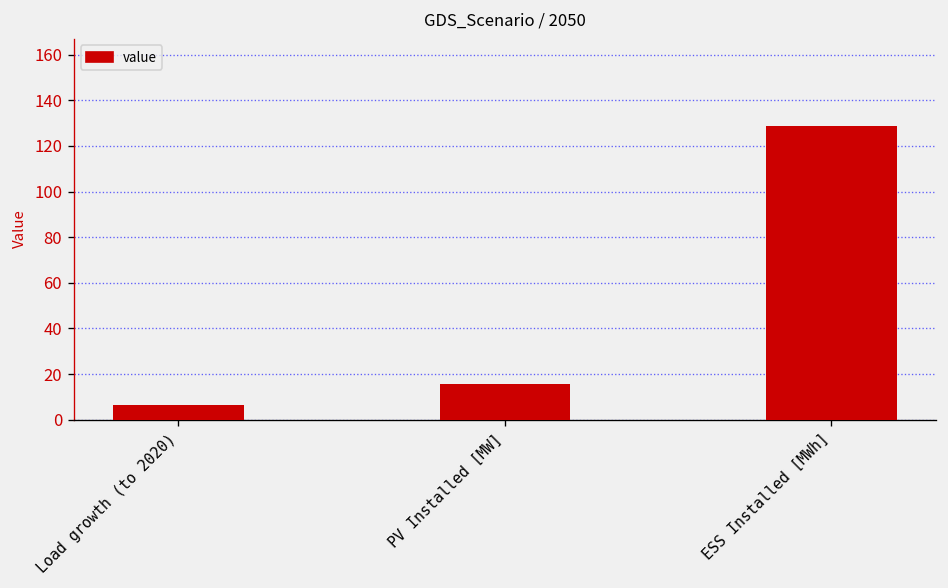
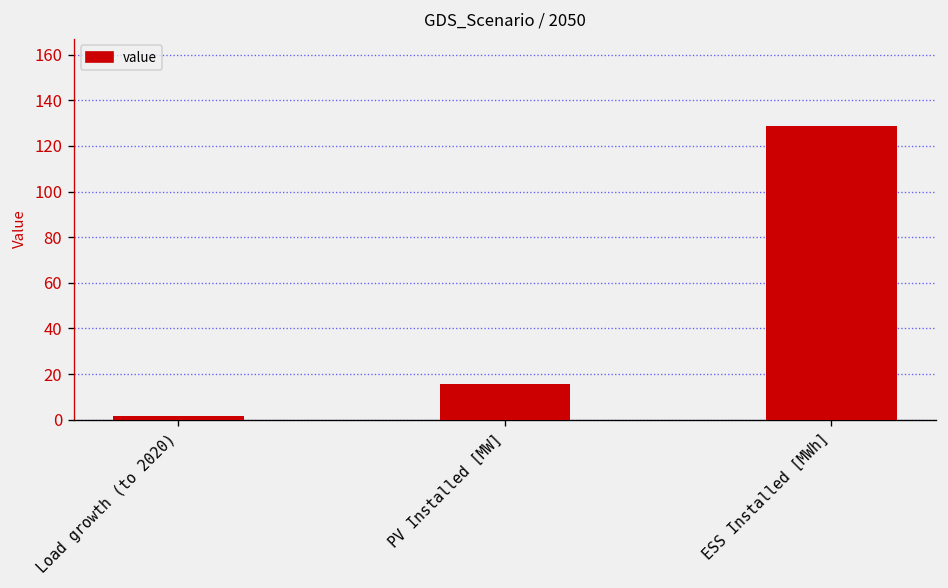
  {
-   "Load growth (to 2020)": 7,
+   "Load growth (to 2020)": 2,
    "PV Installed [MW]": 16,
    "ESS Installed [MWh]": 129
  }
